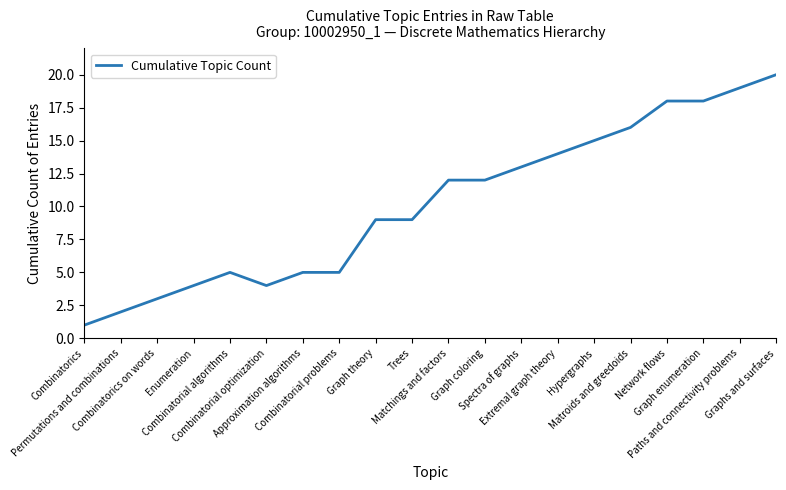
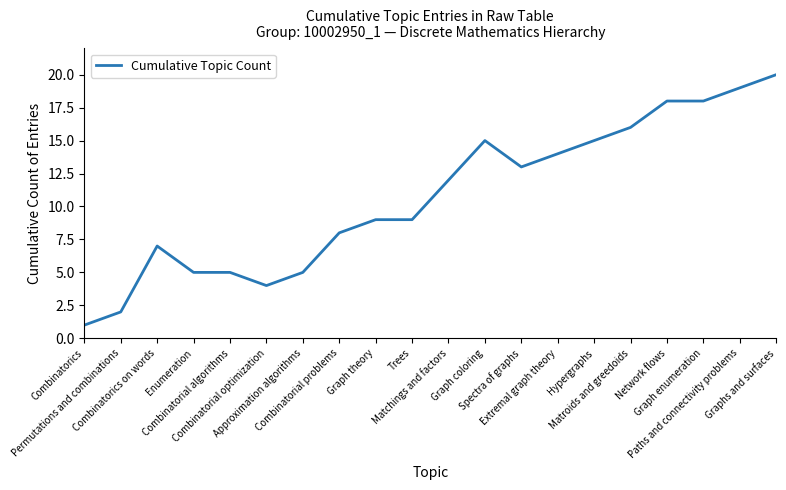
  {
    "Combinatorics": 1,
    "Permutations and combinations": 2,
-   "Combinatorics on words": 3,
-   "Enumeration": 4,
+   "Combinatorics on words": 7,
+   "Enumeration": 5,
    "Combinatorial algorithms": 5,
    "Combinatorial optimization": 4,
    "Approximation algorithms": 5,
-   "Combinatorial problems": 5,
+   "Combinatorial problems": 8,
    "Graph theory": 9,
    "Trees": 9,
    "Matchings and factors": 12,
-   "Graph coloring": 12,
+   "Graph coloring": 15,
    "Spectra of graphs": 13,
    "Extremal graph theory": 14,
    "Hypergraphs": 15,
    "Matroids and greedoids": 16,
    "Network flows": 18,
    "Graph enumeration": 18,
    "Paths and connectivity problems": 19,
    "Graphs and surfaces": 20
  }
